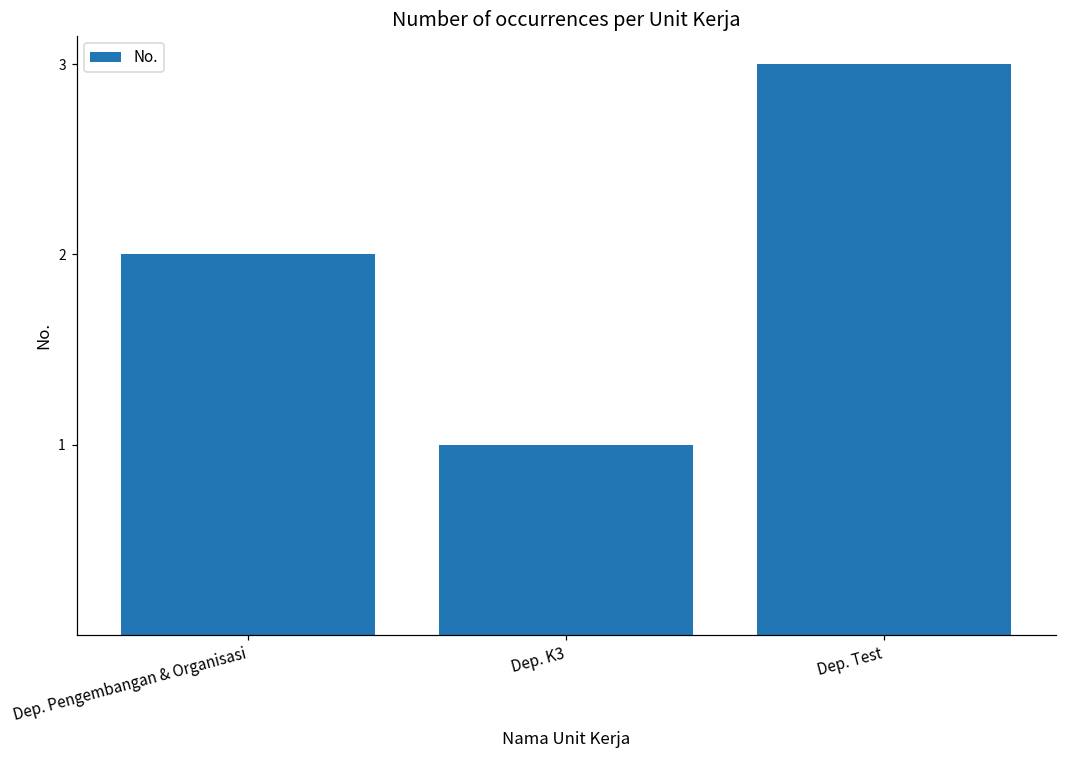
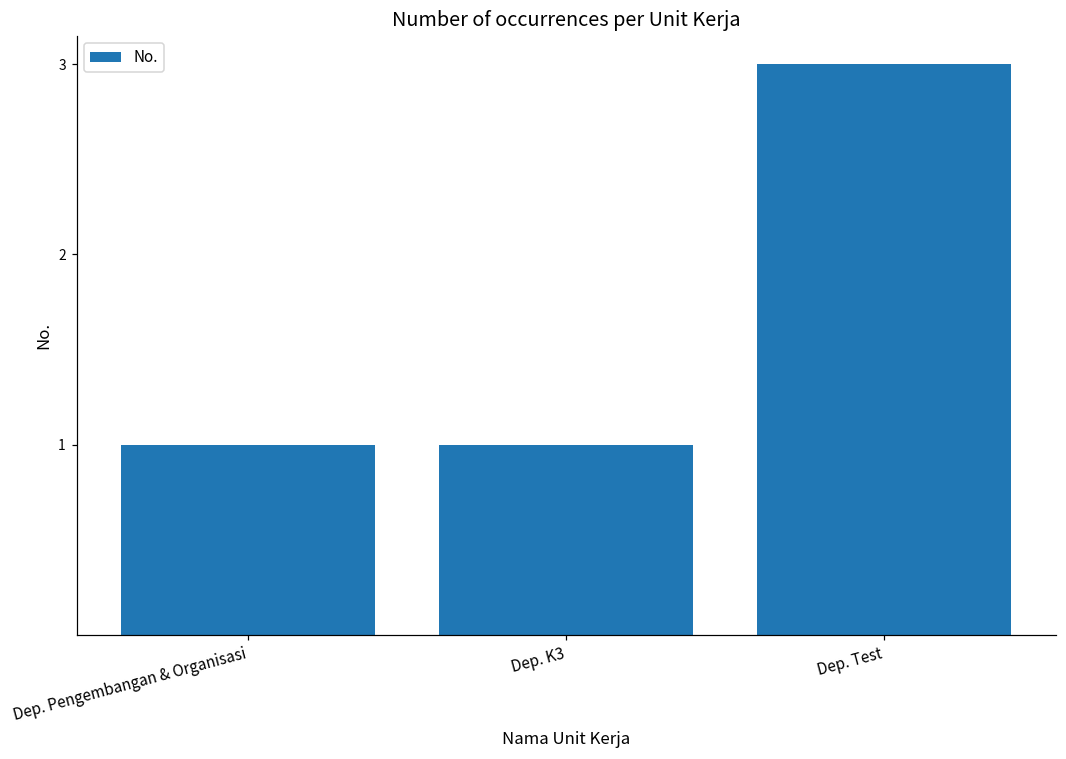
  {
-   "Dep. Pengembangan & Organisasi": 2,
+   "Dep. Pengembangan & Organisasi": 1,
    "Dep. K3": 1,
    "Dep. Test": 3
  }
